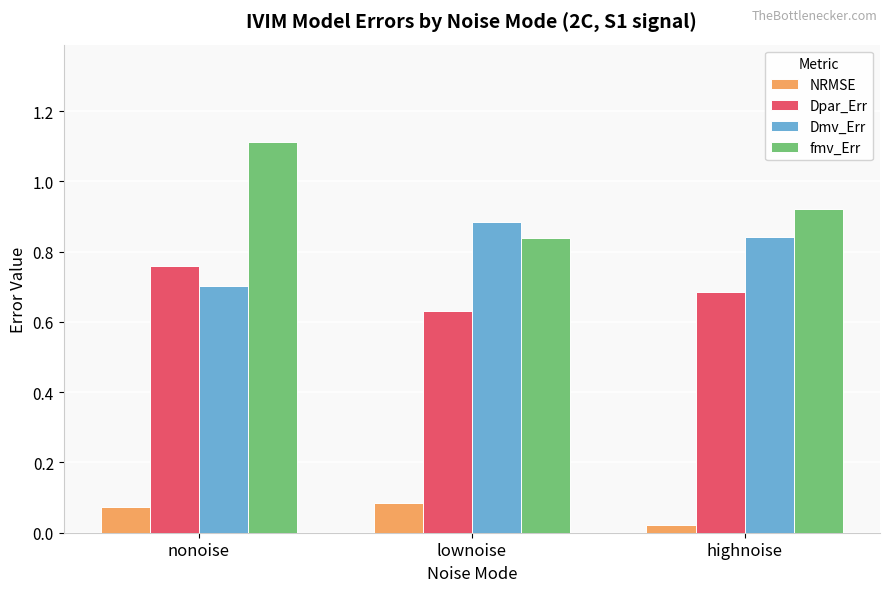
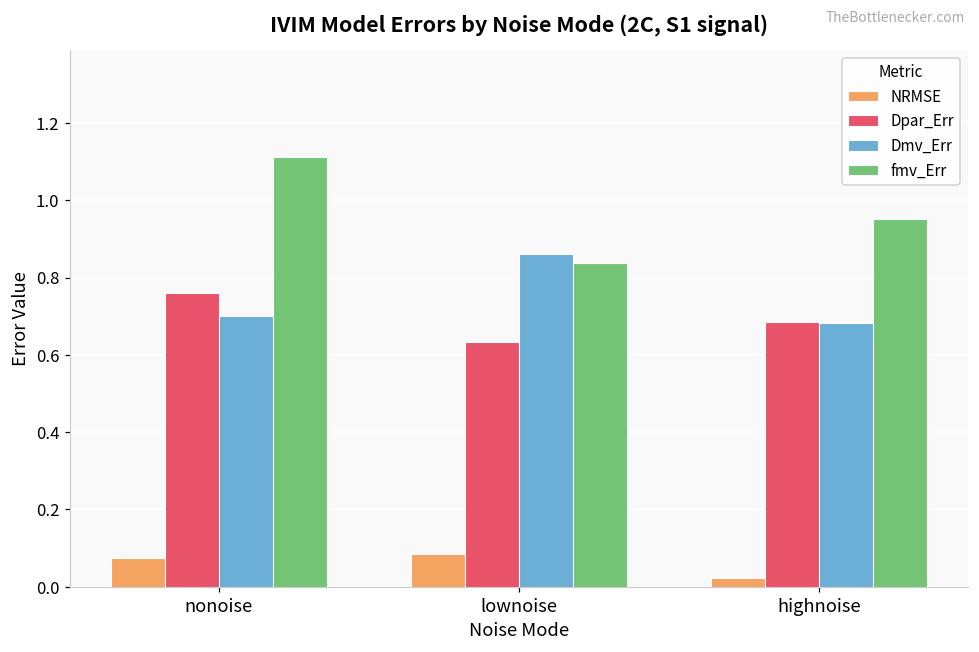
  {
    "NRMSE": {
      "nonoise": 0.07,
      "lownoise": 0.08,
      "highnoise": 0.02
    },
    "Dpar_Err": {
      "nonoise": 0.76,
      "lownoise": 0.63,
      "highnoise": 0.69
    },
    "Dmv_Err": {
      "nonoise": 0.70,
-     "lownoise": 0.88,
-     "highnoise": 0.84
+     "lownoise": 0.86,
+     "highnoise": 0.68
    },
    "fmv_Err": {
      "nonoise": 1.11,
      "lownoise": 0.84,
-     "highnoise": 0.92
+     "highnoise": 0.95
    }
  }
